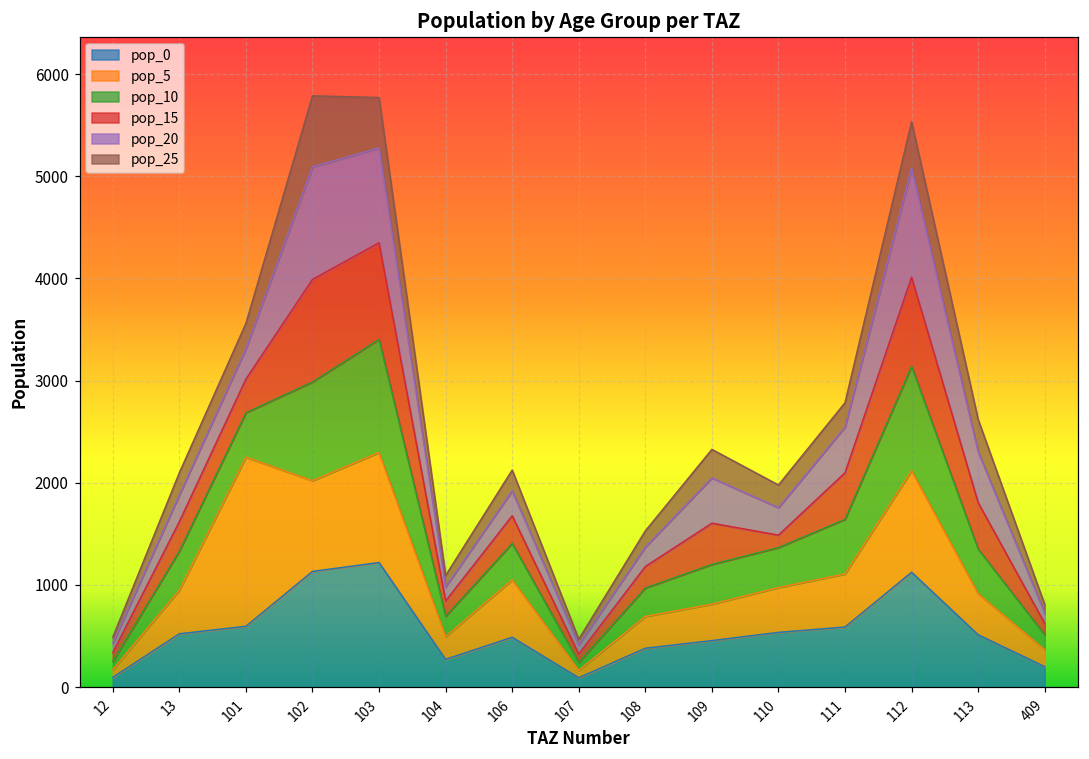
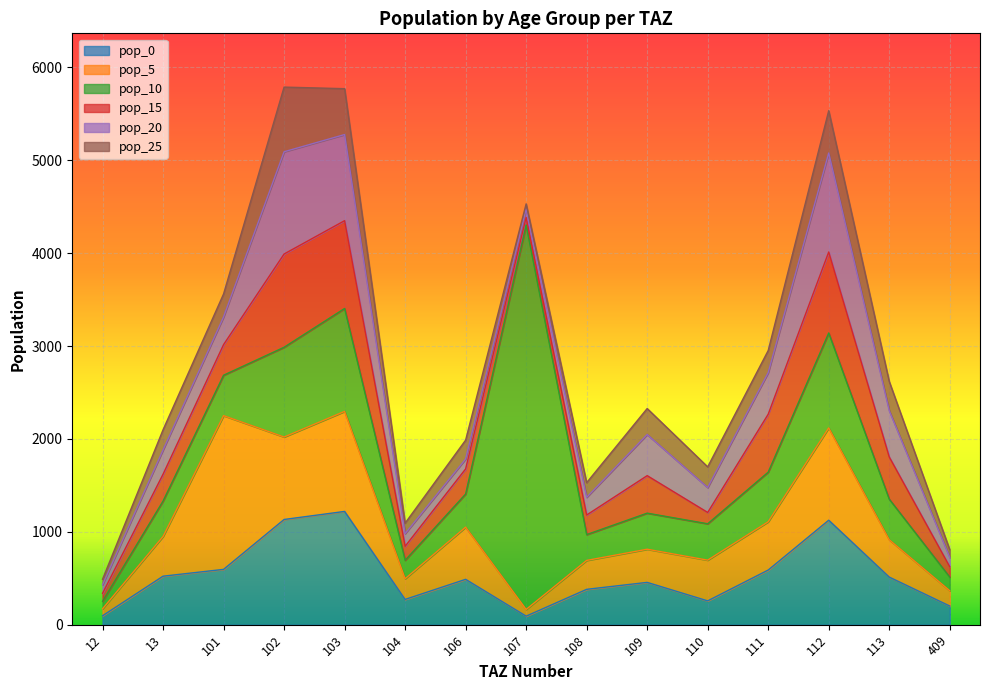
  {
    "pop_0": {
      "12": 100,
      "13": 500,
      "101": 600,
      "102": 1100,
      "103": 1200,
      "104": 300,
      "106": 500,
      "107": 100,
      "108": 400,
      "109": 500,
-     "110": 500,
+     "110": 300,
      "111": 600,
      "112": 1100,
      "113": 500,
      "409": 200
    },
    "pop_5": {
      "12": 100,
      "13": 400,
      "101": 1700,
      "102": 900,
      "103": 1100,
      "104": 200,
      "106": 600,
      "107": 100,
      "108": 300,
      "109": 400,
      "110": 400,
      "111": 500,
      "112": 1000,
      "113": 400,
      "409": 200
    },
    "pop_10": {
      "12": 100,
      "13": 400,
      "101": 400,
      "102": 1000,
      "103": 1100,
      "104": 200,
      "106": 400,
-     "107": 100,
+     "107": 4100,
      "108": 300,
      "109": 400,
      "110": 400,
      "111": 500,
      "112": 1000,
      "113": 400,
      "409": 100
    },
    "pop_15": {
      "12": 100,
      "13": 300,
      "101": 300,
      "102": 1000,
      "103": 900,
      "104": 200,
      "106": 300,
      "107": 100,
      "108": 200,
      "109": 400,
      "110": 100,
-     "111": 500,
+     "111": 600,
      "112": 900,
      "113": 500,
      "409": 100
    },
    "pop_20": {
      "12": 100,
      "13": 300,
      "101": 300,
      "102": 1100,
      "103": 900,
      "104": 100,
-     "106": 200,
+     "106": 100,
      "107": 100,
      "108": 200,
      "109": 400,
      "110": 300,
      "111": 400,
      "112": 1100,
      "113": 500,
      "409": 100
    },
    "pop_25": {
      "12": 100,
      "13": 200,
      "101": 200,
      "102": 700,
      "103": 500,
      "104": 100,
      "106": 200,
      "107": 100,
      "108": 200,
      "109": 300,
      "110": 200,
      "111": 200,
      "112": 500,
      "113": 300,
      "409": 100
    }
  }
